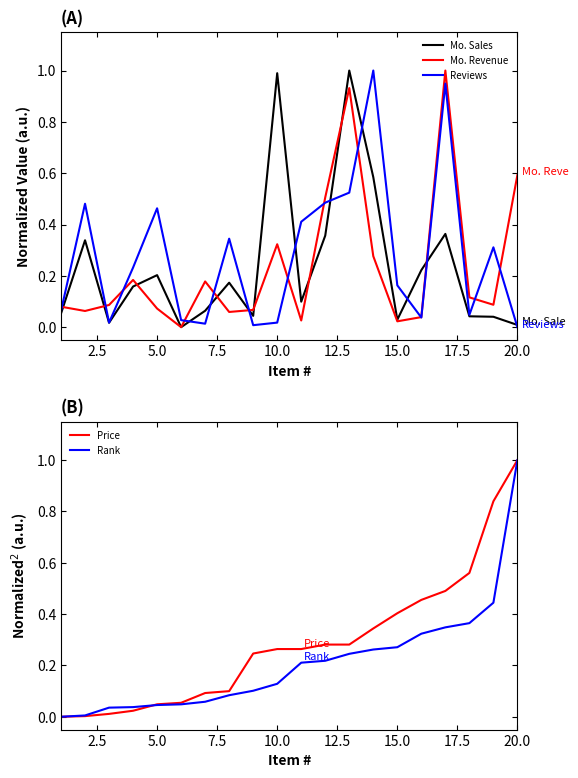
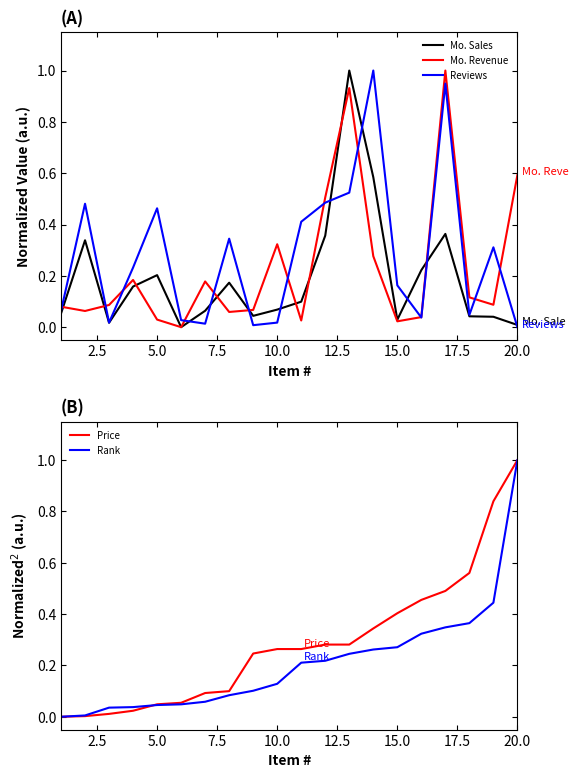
  {
    "(A)": {
      "Mo. Sales": {
        "5.0": 0.20,
-       "10.0": 0.99
+       "10.0": 0.07
      },
      "Mo. Revenue": {
-       "5.0": 0.07,
+       "5.0": 0.03,
        "10.0": 0.32,
        "20.0": 0.59
      },
      "Reviews": {
        "5.0": 0.46,
        "10.0": 0.02,
        "15.0": 0.16
      }
    },
    "(B)": {
      "Price": {
        "10.0": 0.26,
        "15.0": 0.40
      },
      "Rank": {
        "10.0": 0.13,
        "15.0": 0.27
      }
    }
  }
